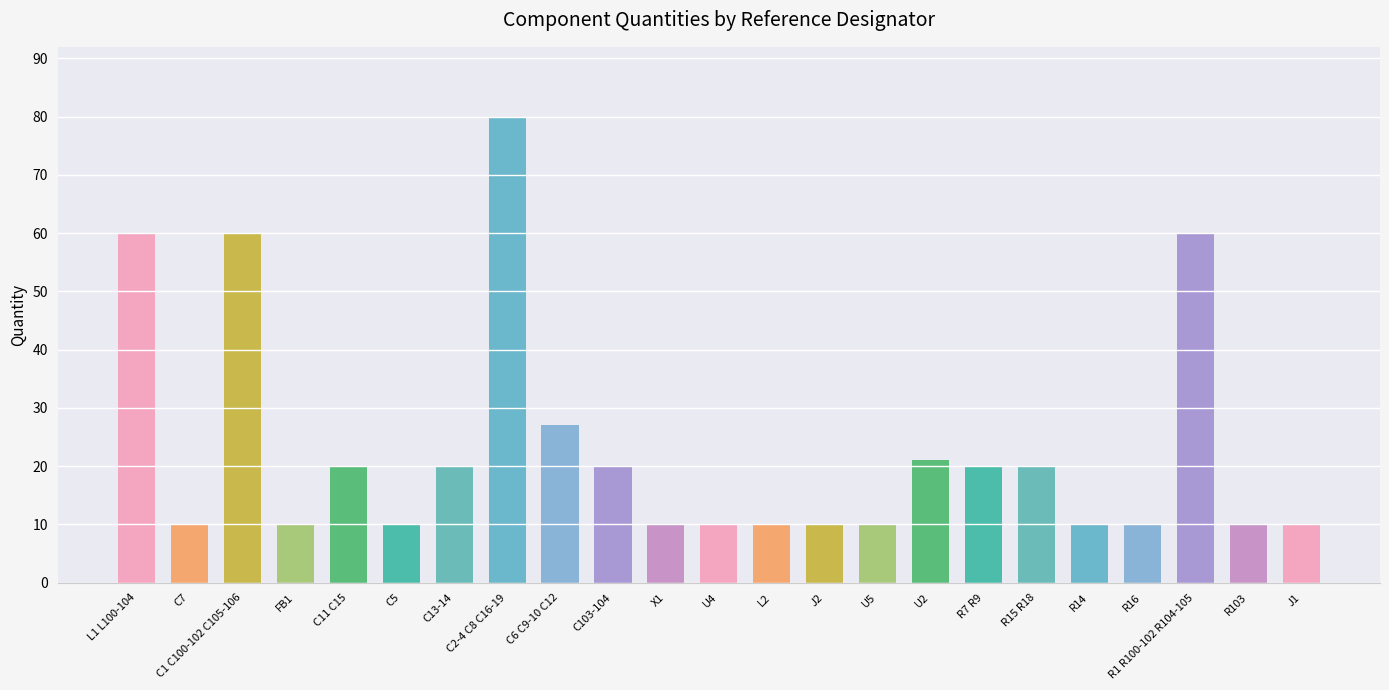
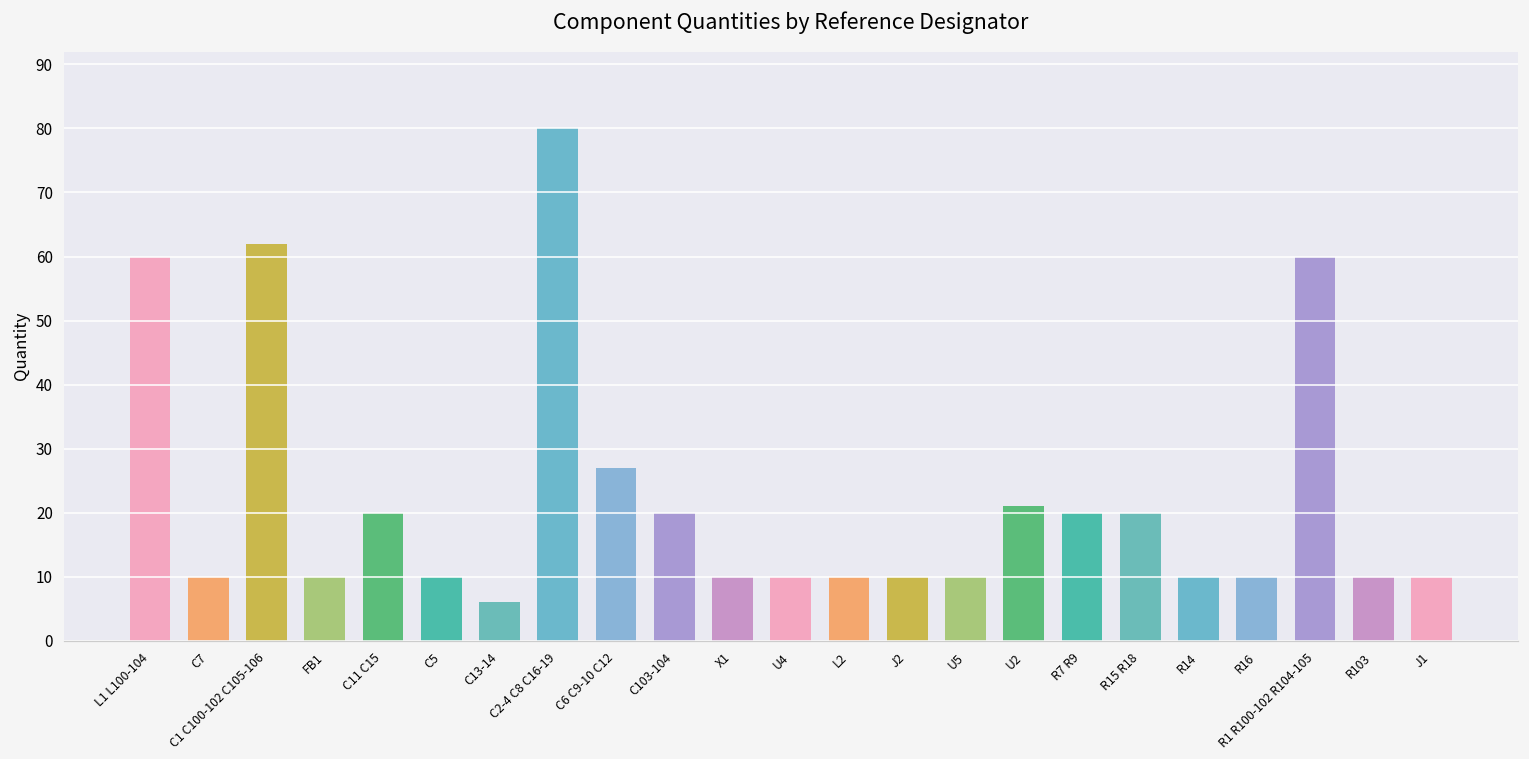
  {
    "L1 L100-104": 60,
    "C7": 10,
-   "C1 C100-102 C105-106": 60,
+   "C1 C100-102 C105-106": 62,
    "FB1": 10,
    "C11 C15": 20,
    "C5": 10,
-   "C13-14": 20,
+   "C13-14": 6,
    "C2-4 C8 C16-19": 80,
    "C6 C9-10 C12": 27,
    "C103-104": 20,
    "X1": 10,
    "U4": 10,
    "L2": 10,
    "J2": 10,
    "U5": 10,
    "U2": 21,
    "R7 R9": 20,
    "R15 R18": 20,
    "R14": 10,
    "R16": 10,
    "R1 R100-102 R104-105": 60,
    "R103": 10,
    "J1": 10
  }
